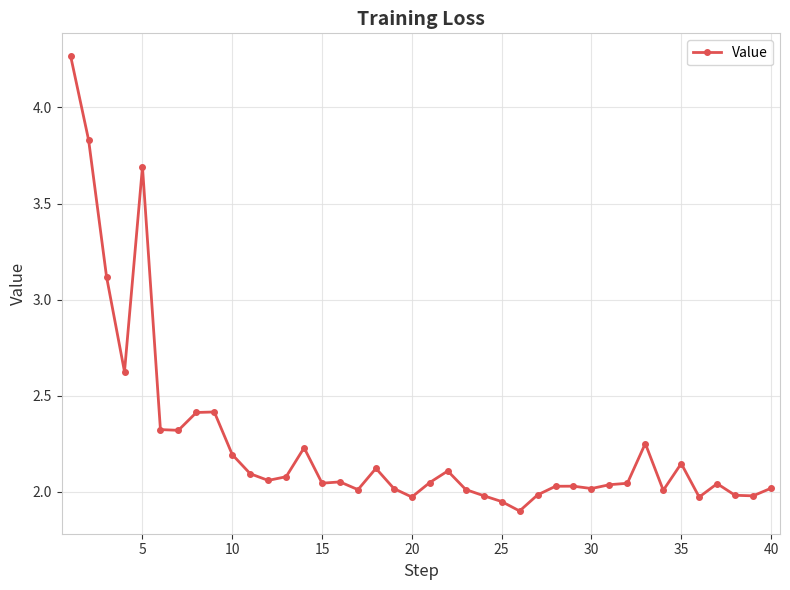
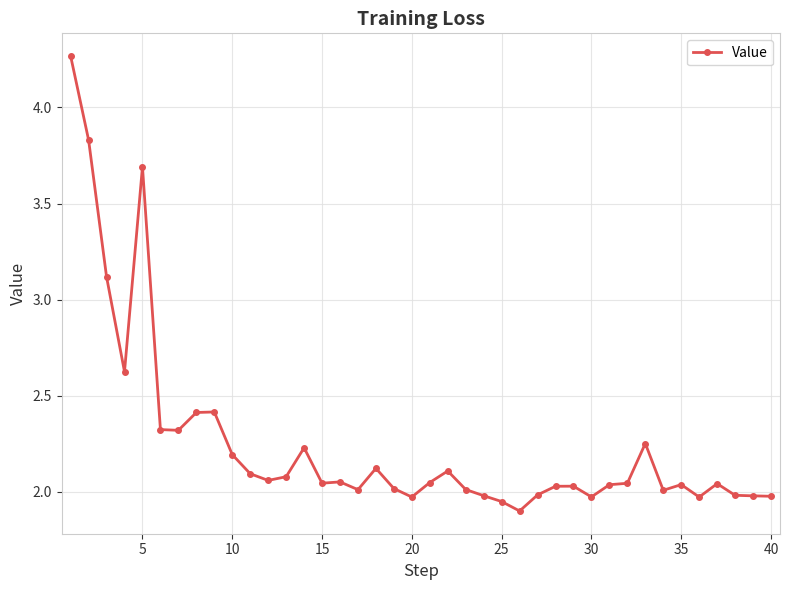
  {
    "5": 3.69,
    "10": 2.19,
    "15": 2.04,
    "20": 1.97,
    "25": 1.95,
-   "30": 2.02,
-   "35": 2.15,
-   "40": 2.02
+   "30": 1.97,
+   "35": 2.04,
+   "40": 1.98
  }
